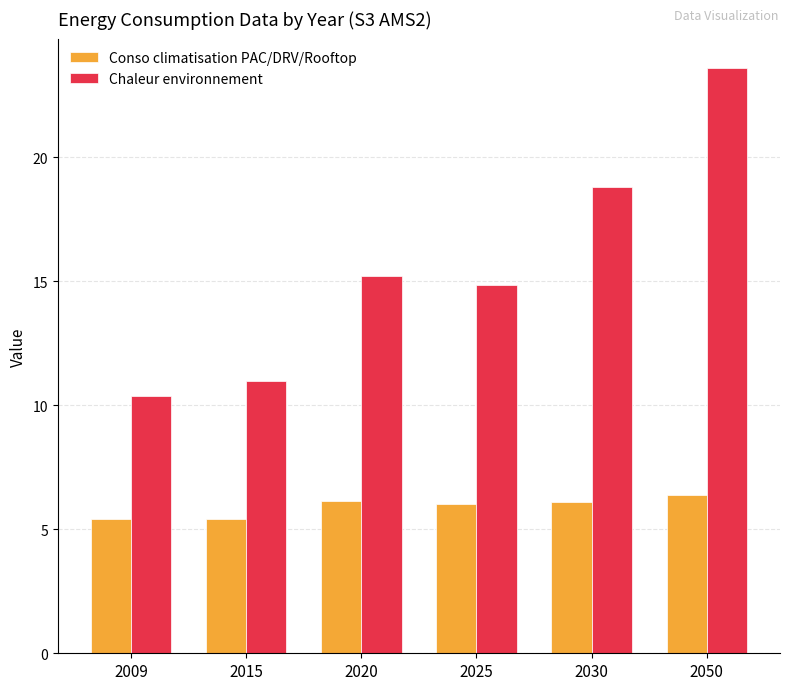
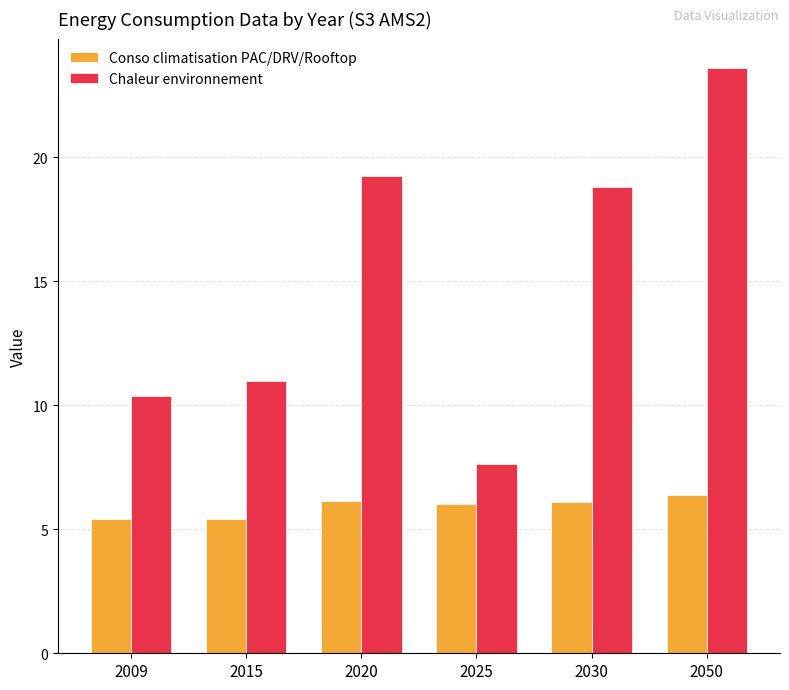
  {
    "Conso climatisation PAC/DRV/Rooftop": {
      "2009": 5.4,
      "2015": 5.4,
      "2020": 6.1,
      "2025": 6.0,
      "2030": 6.1,
      "2050": 6.4
    },
    "Chaleur environnement": {
      "2009": 10.4,
      "2015": 11.0,
-     "2020": 15.2,
-     "2025": 14.9,
+     "2020": 19.3,
+     "2025": 7.6,
      "2030": 18.8,
      "2050": 23.6
    }
  }
